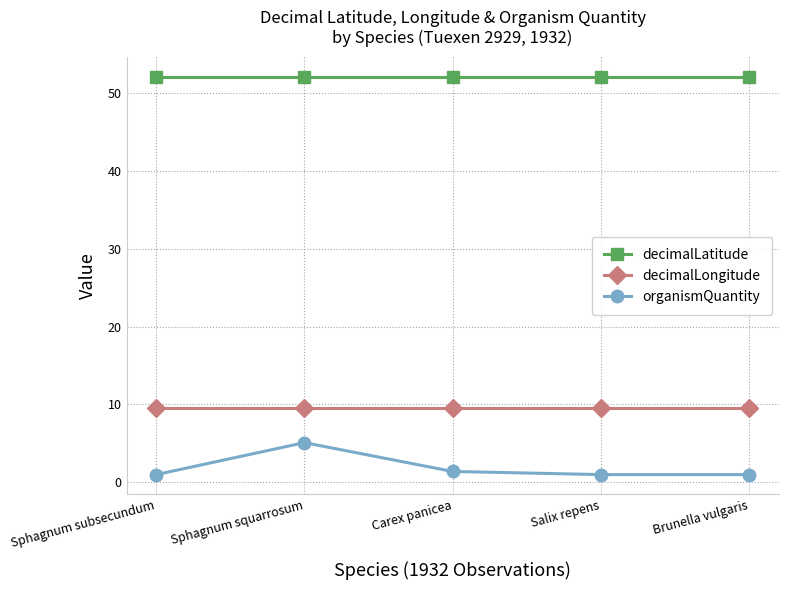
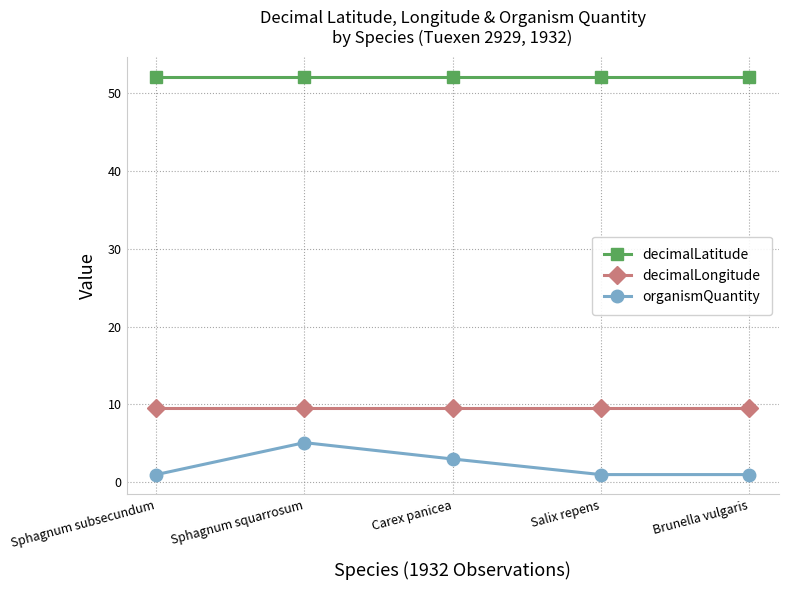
  {
    "decimalLatitude": {
      "Sphagnum subsecundum": 52,
      "Sphagnum squarrosum": 52,
      "Carex panicea": 52,
      "Salix repens": 52,
      "Brunella vulgaris": 52
    },
    "decimalLongitude": {
      "Sphagnum subsecundum": 9,
      "Sphagnum squarrosum": 9,
      "Carex panicea": 9,
      "Salix repens": 9,
      "Brunella vulgaris": 9
    },
    "organismQuantity": {
      "Sphagnum subsecundum": 1,
      "Sphagnum squarrosum": 5,
-     "Carex panicea": 1,
+     "Carex panicea": 3,
      "Salix repens": 1,
      "Brunella vulgaris": 1
    }
  }
